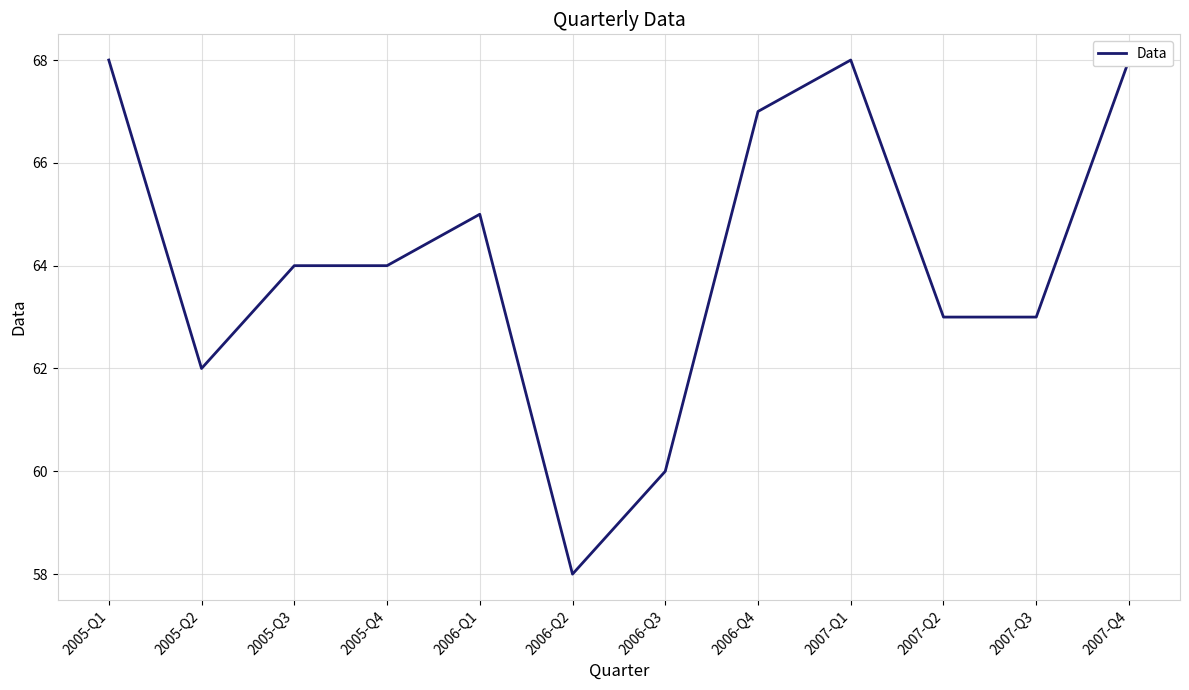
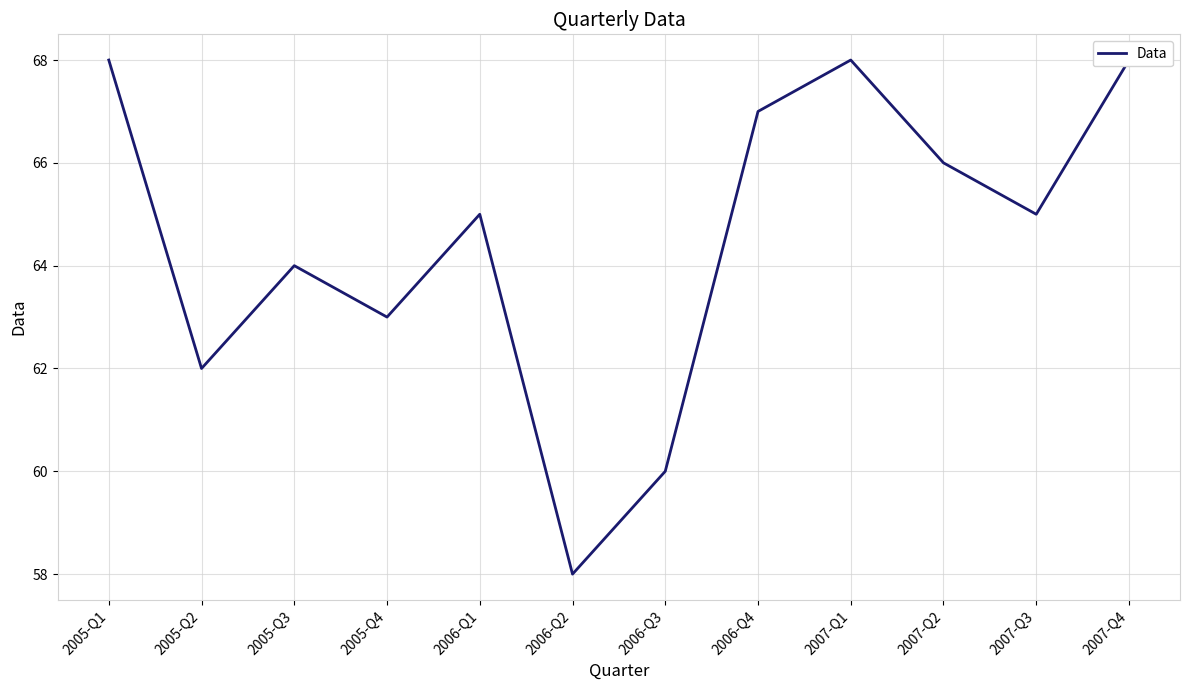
  {
    "2005-Q1": 68,
    "2005-Q2": 62,
    "2005-Q3": 64,
-   "2005-Q4": 64,
+   "2005-Q4": 63,
    "2006-Q1": 65,
    "2006-Q2": 58,
    "2006-Q3": 60,
    "2006-Q4": 67,
    "2007-Q1": 68,
-   "2007-Q2": 63,
-   "2007-Q3": 63
+   "2007-Q2": 66,
+   "2007-Q3": 65
  }
